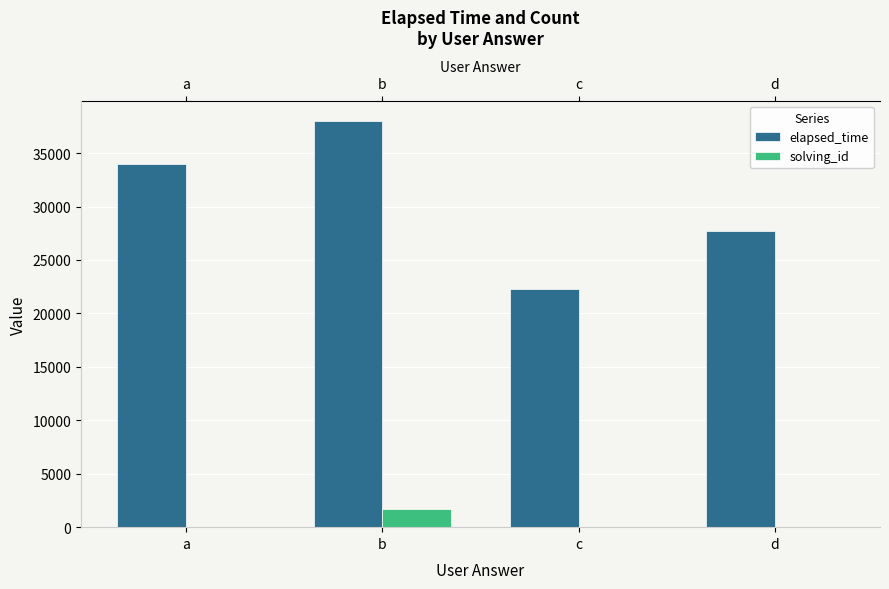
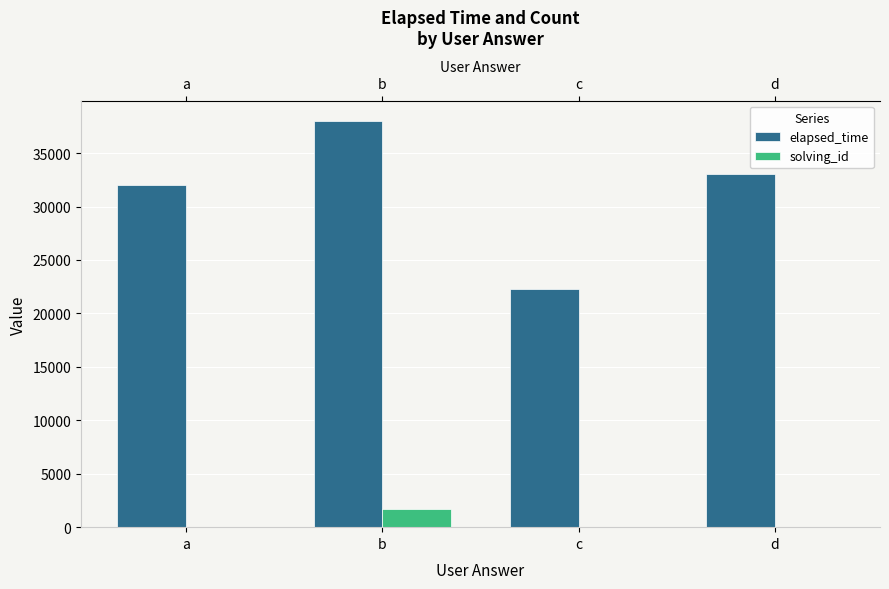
  {
    "elapsed_time": {
-     "a": 34000,
+     "a": 32000,
      "b": 38000,
      "c": 22300,
-     "d": 27700
+     "d": 33000
    },
    "solving_id": {
      "b": 1700
    }
  }
